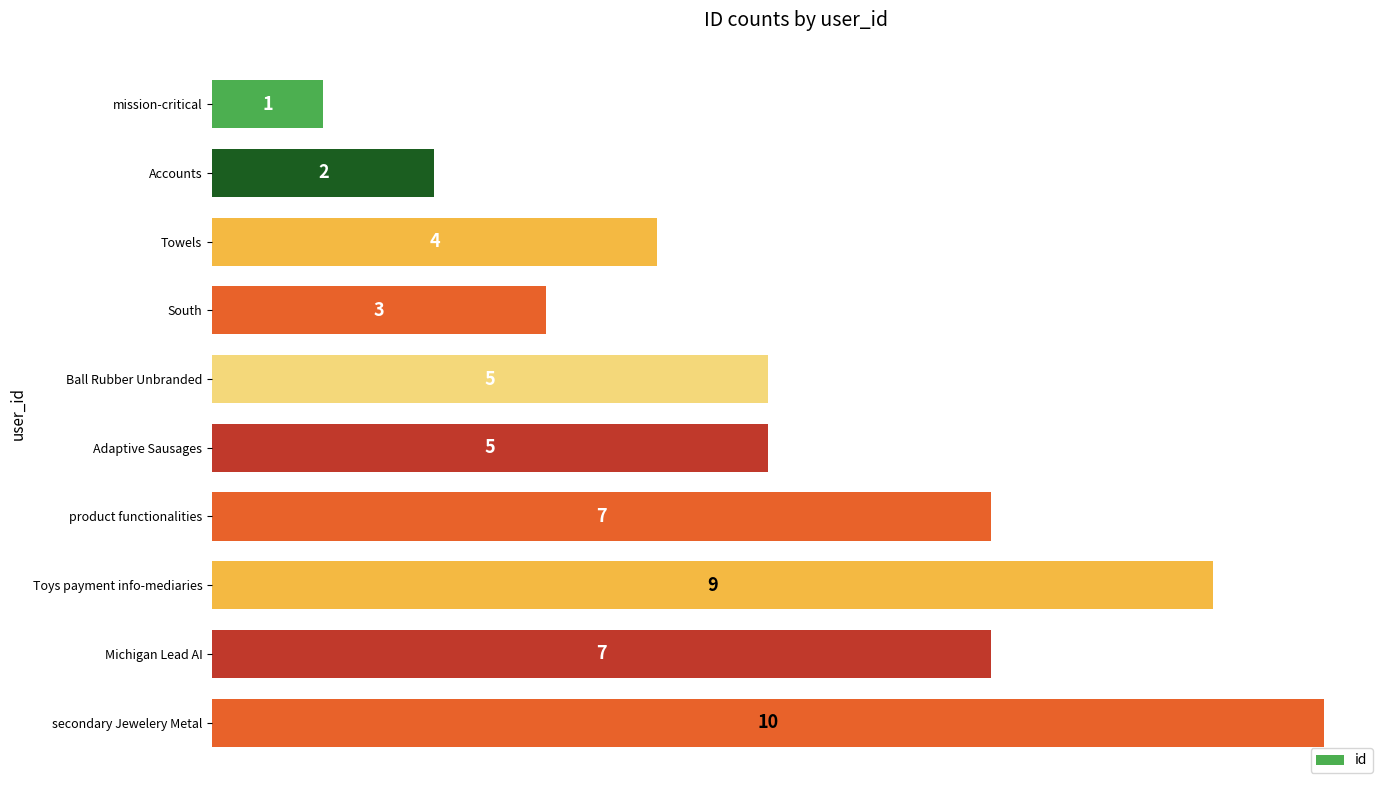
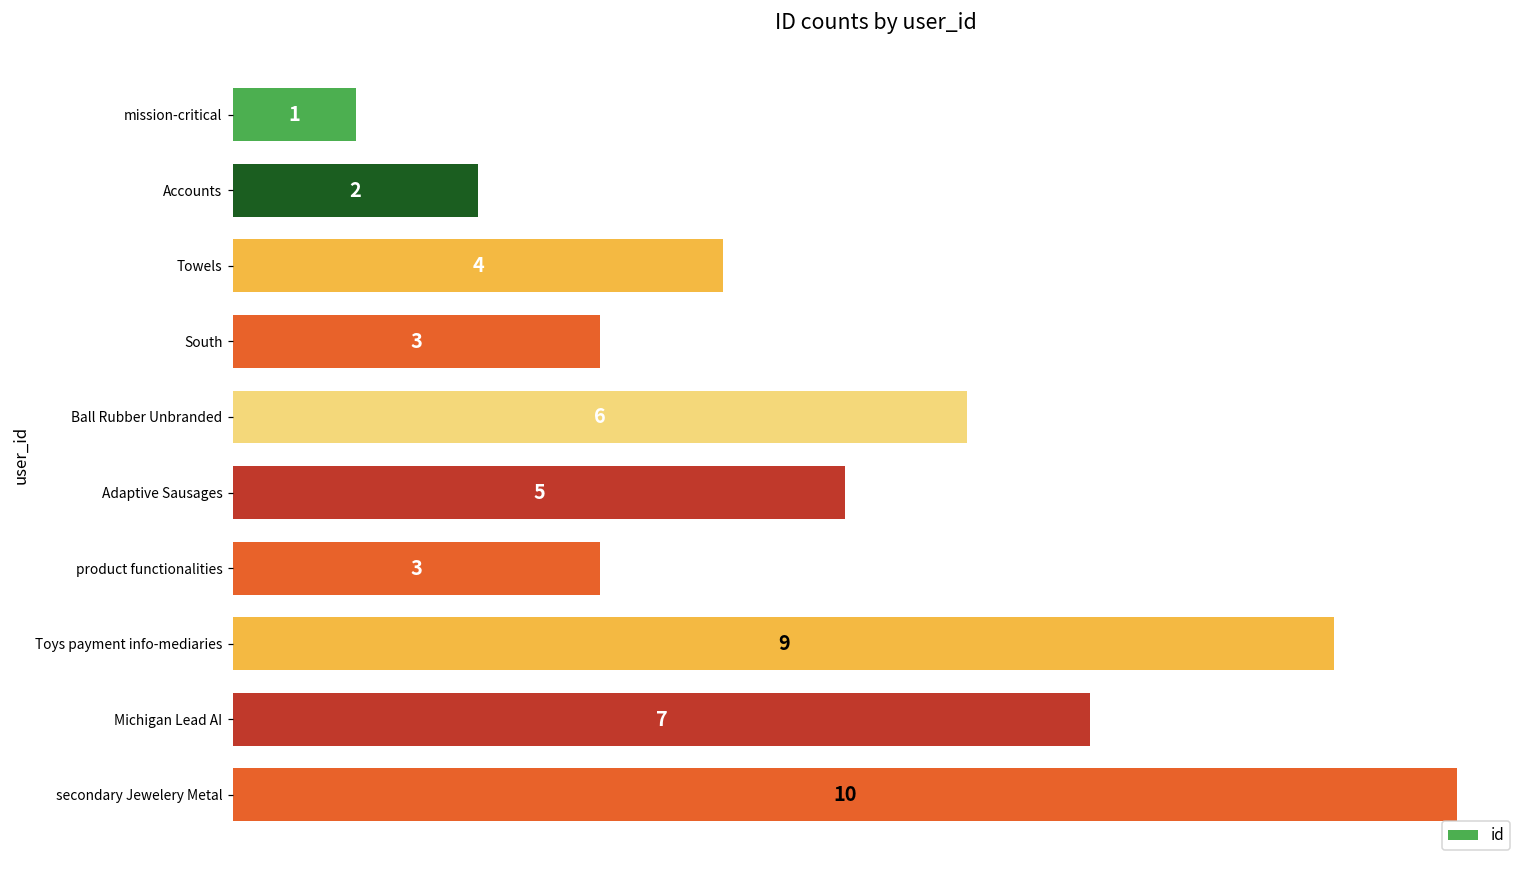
  {
    "mission-critical": 1,
    "Accounts": 2,
    "Towels": 4,
    "South": 3,
-   "Ball Rubber Unbranded": 5,
+   "Ball Rubber Unbranded": 6,
    "Adaptive Sausages": 5,
-   "product functionalities": 7,
+   "product functionalities": 3,
    "Toys payment info-mediaries": 9,
    "Michigan Lead AI": 7,
    "secondary Jewelery Metal": 10
  }
